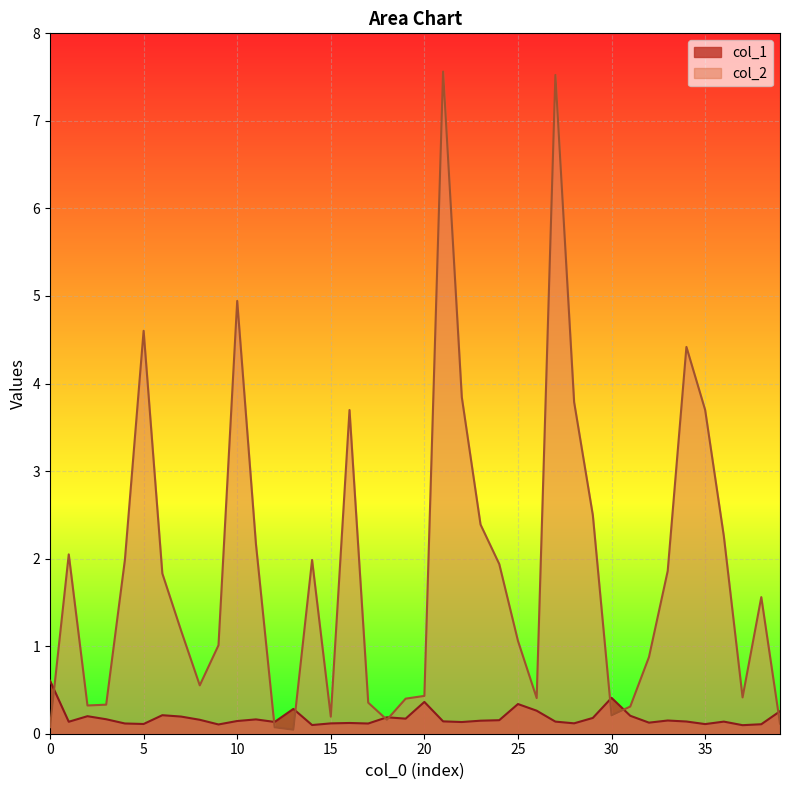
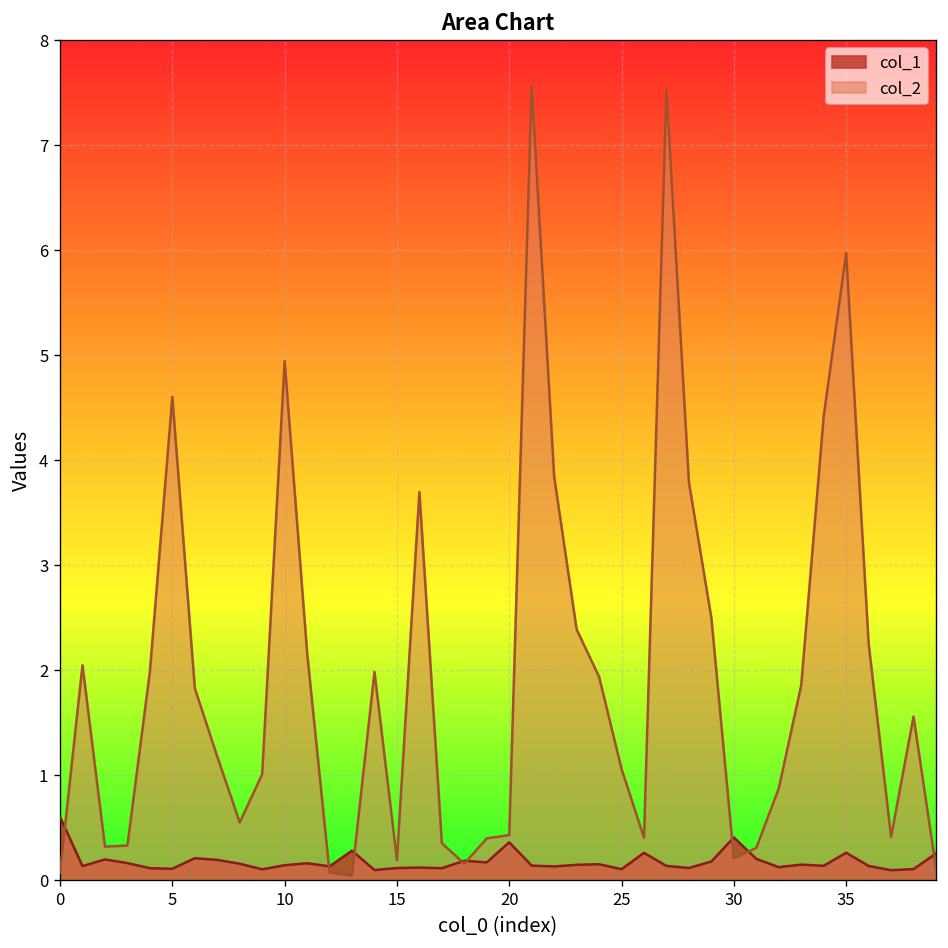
  {
    "col_1": {
      "0": 0.6,
      "5": 0.1,
      "10": 0.1,
      "15": 0.1,
      "20": 0.4,
-     "25": 0.3,
+     "25": 0.1,
      "30": 0.4,
-     "35": 0.1
+     "35": 0.3
    },
    "col_2": {
      "0": 0.1,
      "5": 4.6,
      "10": 4.9,
      "15": 0.2,
      "20": 0.4,
      "25": 1.1,
      "30": 0.2,
-     "35": 3.7
+     "35": 6.0
    }
  }
